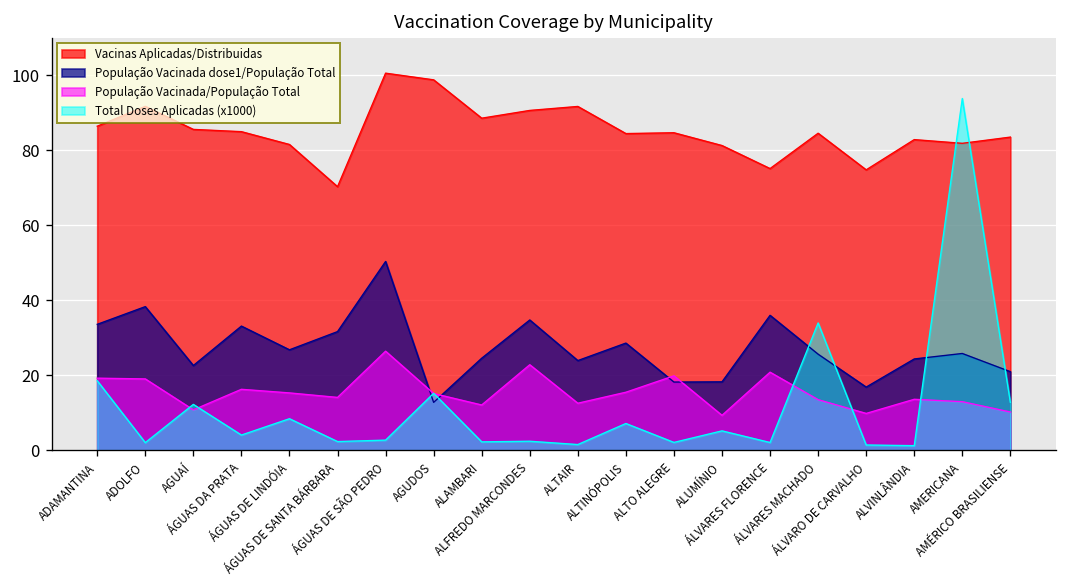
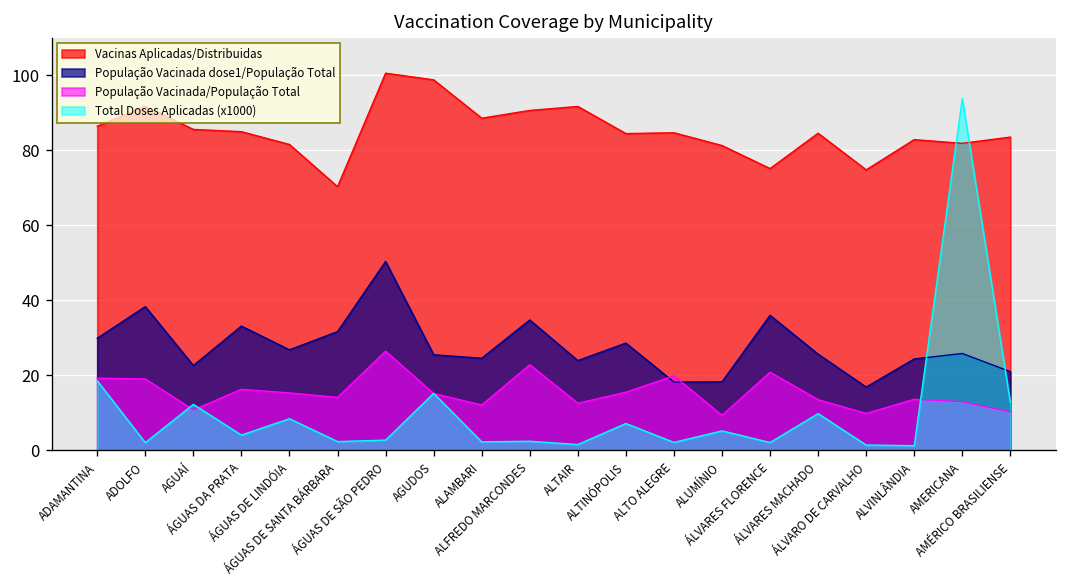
  {
    "Vacinas Aplicadas/Distribuidas": {
      "ADAMANTINA": 86,
      "AGUAÍ": 86,
      "ÁGUAS DA PRATA": 85,
      "ÁGUAS DE LINDÓIA": 82,
      "ÁGUAS DE SANTA BÁRBARA": 70,
      "ÁGUAS DE SÃO PEDRO": 101,
      "AGUDOS": 99,
      "ALAMBARI": 89,
      "ALFREDO MARCONDES": 91,
      "ALTAIR": 92,
      "ALTINÓPOLIS": 84,
      "ALTO ALEGRE": 85,
      "ALUMÍNIO": 81,
      "ÁLVARES FLORENCE": 75,
      "ÁLVARES MACHADO": 85,
      "ÁLVARO DE CARVALHO": 75,
      "ALVINLÂNDIA": 83,
      "AMERICANA": 82,
      "AMÉRICO BRASILIENSE": 83
    },
    "População Vacinada dose1/População Total": {
-     "ADAMANTINA": 34,
+     "ADAMANTINA": 30,
      "ADOLFO": 38,
      "AGUAÍ": 23,
      "ÁGUAS DA PRATA": 33,
      "ÁGUAS DE LINDÓIA": 27,
      "ÁGUAS DE SANTA BÁRBARA": 32,
      "ÁGUAS DE SÃO PEDRO": 50,
-     "AGUDOS": 13,
+     "AGUDOS": 25,
      "ALAMBARI": 25,
      "ALFREDO MARCONDES": 35,
      "ALTAIR": 24,
      "ALTINÓPOLIS": 29,
      "ALTO ALEGRE": 18,
      "ALUMÍNIO": 18,
      "ÁLVARES FLORENCE": 36,
      "ÁLVARES MACHADO": 26,
      "ÁLVARO DE CARVALHO": 17,
      "ALVINLÂNDIA": 24,
      "AMERICANA": 26,
      "AMÉRICO BRASILIENSE": 21
    },
    "População Vacinada/População Total": {
      "ADOLFO": 19,
      "AGUAÍ": 11,
      "ÁGUAS DA PRATA": 16,
      "ÁGUAS DE LINDÓIA": 15,
      "ÁGUAS DE SANTA BÁRBARA": 14,
      "ÁGUAS DE SÃO PEDRO": 26,
      "ALAMBARI": 12,
      "ALFREDO MARCONDES": 23,
      "ALTAIR": 13,
      "ALTINÓPOLIS": 15,
      "ALTO ALEGRE": 20,
      "ALUMÍNIO": 9,
      "ÁLVARES FLORENCE": 21,
      "ÁLVARES MACHADO": 13,
      "ÁLVARO DE CARVALHO": 10,
      "ALVINLÂNDIA": 14,
      "AMERICANA": 13,
      "AMÉRICO BRASILIENSE": 10
    },
    "Total Doses Aplicadas (x1000)": {
      "ADOLFO": 2,
      "AGUAÍ": 12,
      "ÁGUAS DA PRATA": 4,
      "ÁGUAS DE LINDÓIA": 8,
      "ÁGUAS DE SANTA BÁRBARA": 2,
      "ÁGUAS DE SÃO PEDRO": 3,
      "ALAMBARI": 2,
      "ALFREDO MARCONDES": 2,
      "ALTAIR": 2,
      "ALTINÓPOLIS": 7,
      "ALTO ALEGRE": 2,
      "ALUMÍNIO": 5,
      "ÁLVARES FLORENCE": 2,
-     "ÁLVARES MACHADO": 34,
+     "ÁLVARES MACHADO": 10,
      "ÁLVARO DE CARVALHO": 1,
      "ALVINLÂNDIA": 1,
      "AMERICANA": 94,
      "AMÉRICO BRASILIENSE": 13
    }
  }
